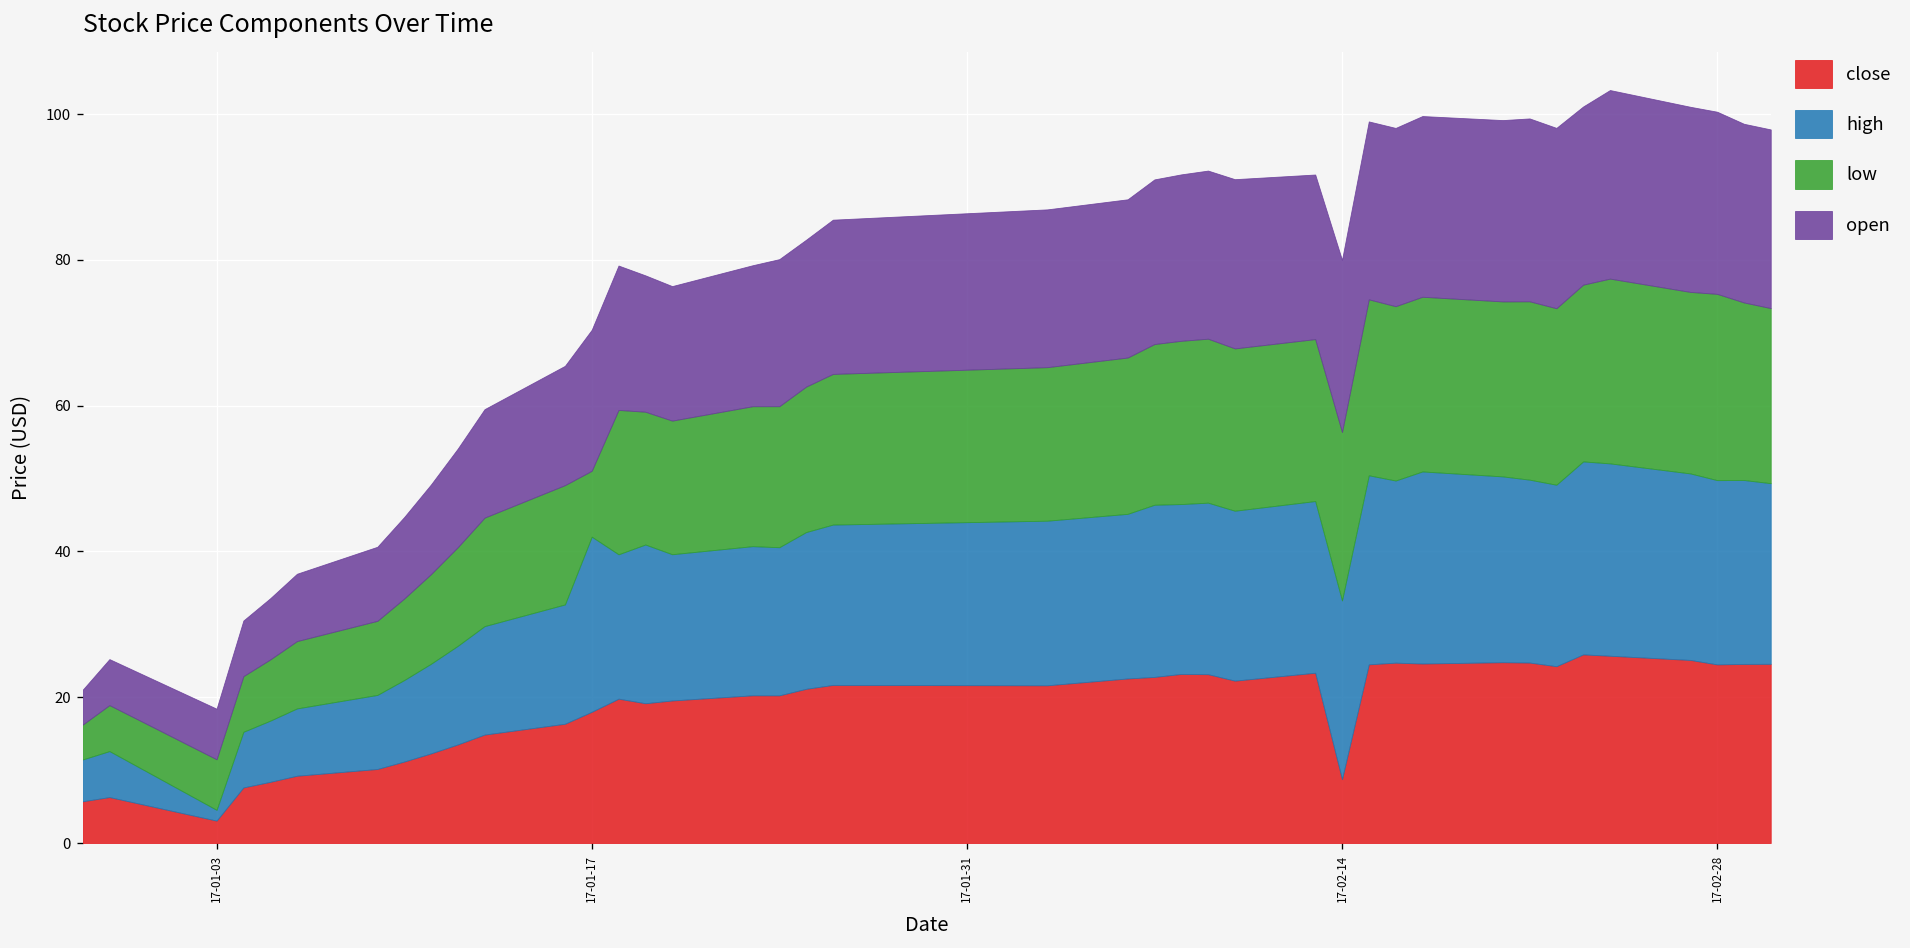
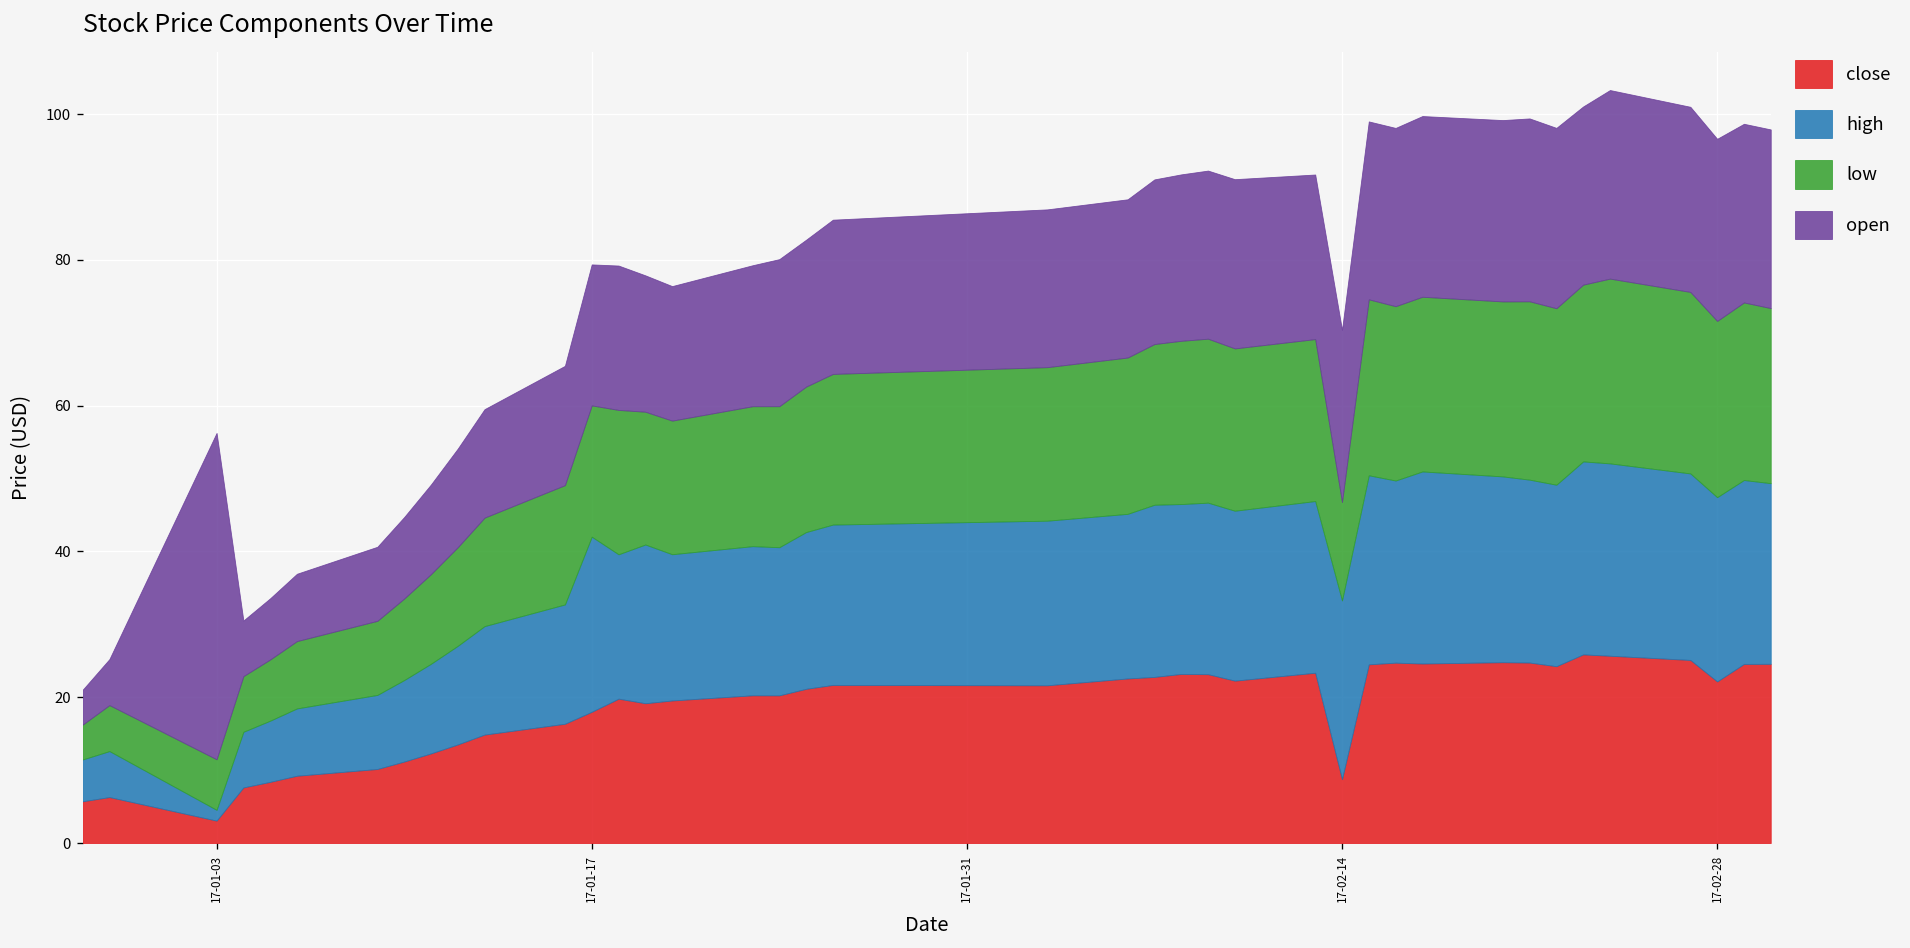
  {
    "close": {
      "17-01-03": 3,
      "17-01-17": 18,
      "17-02-14": 9,
-     "17-02-28": 25
+     "17-02-28": 22
    },
    "high": {
      "17-01-03": 1,
      "17-01-17": 24,
      "17-02-14": 25,
      "17-02-28": 25
    },
    "low": {
      "17-01-03": 7,
-     "17-01-17": 9,
-     "17-02-14": 23,
-     "17-02-28": 26
+     "17-01-17": 18,
+     "17-02-14": 14,
+     "17-02-28": 24
    },
    "open": {
-     "17-01-03": 7,
+     "17-01-03": 45,
      "17-01-17": 19,
      "17-02-14": 24,
      "17-02-28": 25
    }
  }
